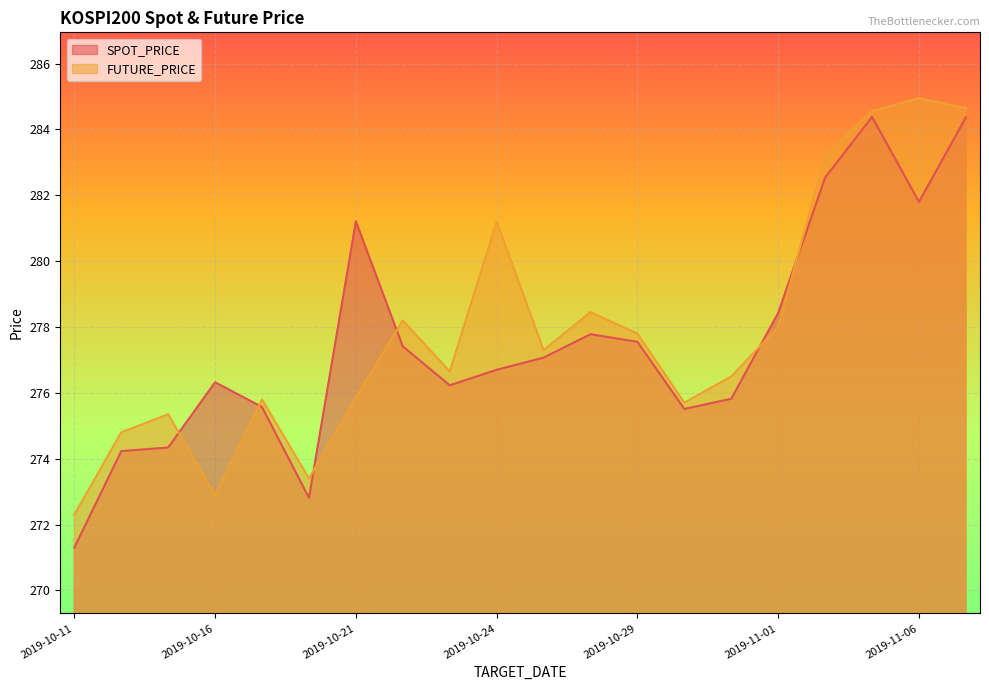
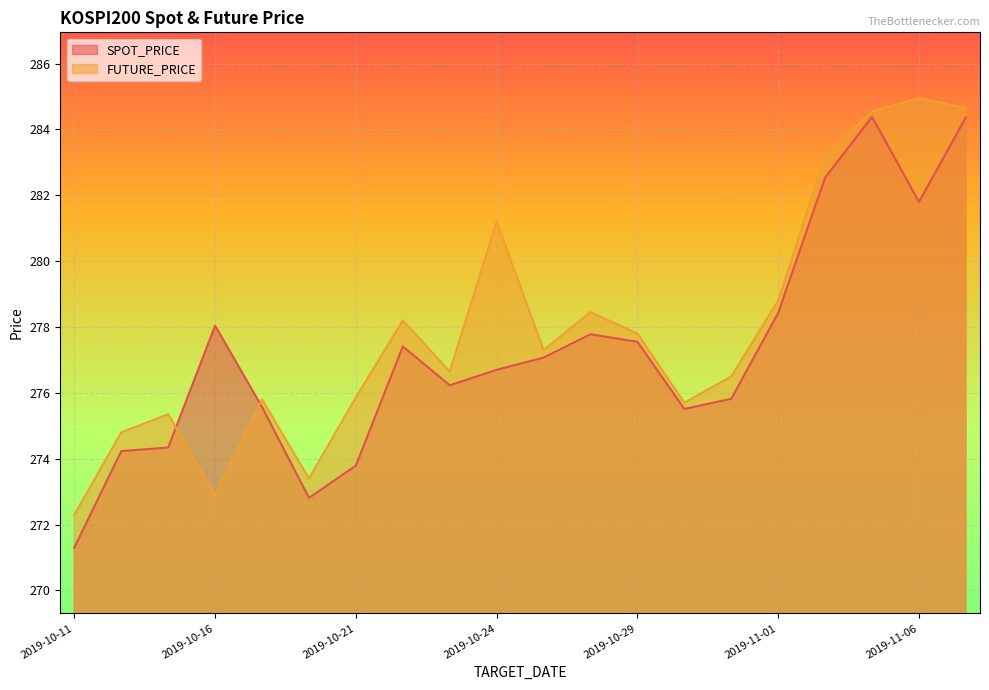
  {
    "SPOT_PRICE": {
      "2019-10-11": 271.3,
-     "2019-10-16": 276.3,
-     "2019-10-21": 281.2,
+     "2019-10-16": 278.0,
+     "2019-10-21": 273.8,
      "2019-10-24": 276.7,
      "2019-10-29": 277.6,
      "2019-11-01": 278.4,
      "2019-11-06": 281.8
    },
    "FUTURE_PRICE": {
      "2019-10-11": 272.3,
      "2019-10-16": 272.9,
      "2019-10-21": 275.9,
      "2019-10-24": 281.2,
      "2019-10-29": 277.8,
-     "2019-11-01": 278.0,
+     "2019-11-01": 278.8,
      "2019-11-06": 285.0
    }
  }
